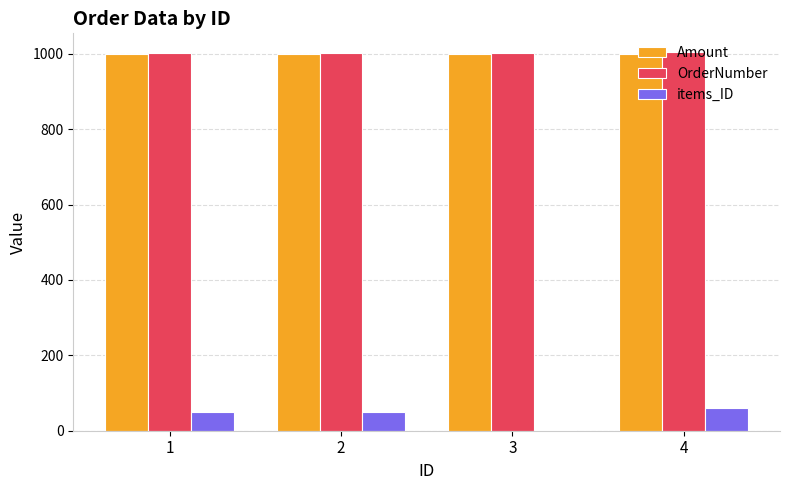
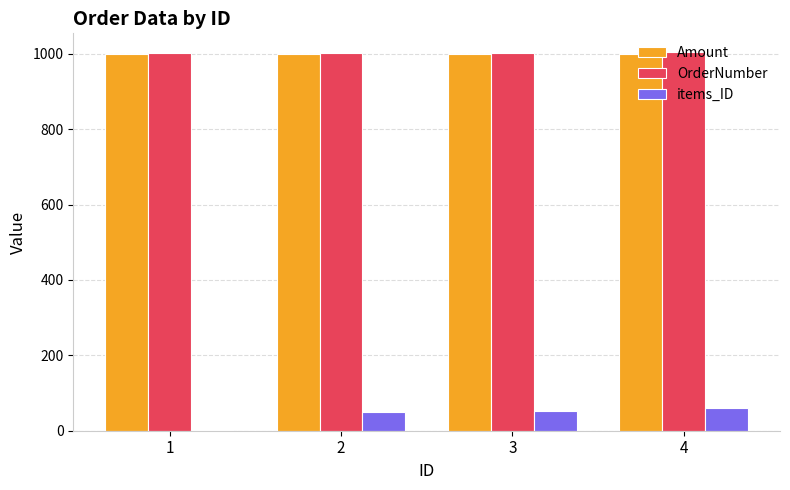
  {
    "Amount": {
      "1": 1000,
      "2": 1000,
      "3": 1000,
      "4": 1000
    },
    "OrderNumber": {
      "1": 1000,
      "2": 1000,
      "3": 1000,
      "4": 1000
    },
    "items_ID": {
-     "1": 50,
+     "1": 0,
      "2": 50,
-     "3": 0,
+     "3": 50,
      "4": 60
    }
  }
